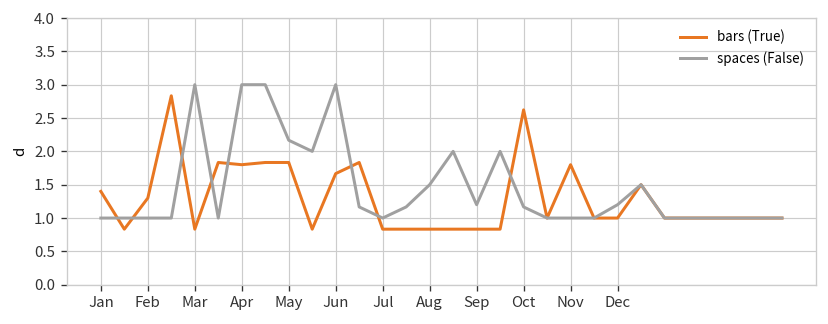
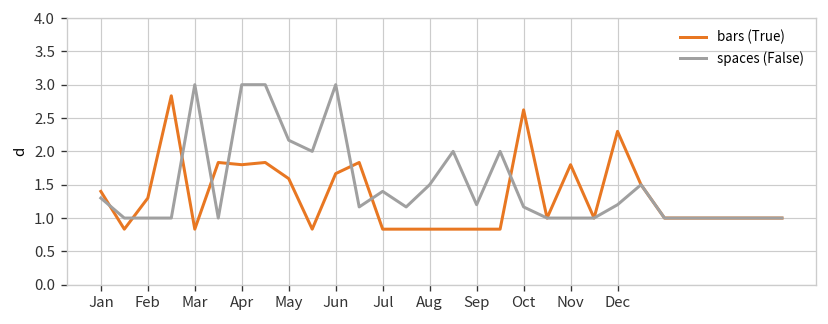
  {
    "bars (True)": {
      "Jan": 1.4,
      "Feb": 1.3,
      "Mar": 0.8,
      "Apr": 1.8,
-     "May": 1.8,
+     "May": 1.6,
      "Jun": 1.7,
      "Jul": 0.8,
      "Aug": 0.8,
      "Sep": 0.8,
      "Oct": 2.6,
      "Nov": 1.8,
-     "Dec": 1.0
+     "Dec": 2.3
    },
    "spaces (False)": {
-     "Jan": 1.0,
+     "Jan": 1.3,
      "Feb": 1.0,
      "Mar": 3.0,
      "Apr": 3.0,
      "May": 2.2,
      "Jun": 3.0,
-     "Jul": 1.0,
+     "Jul": 1.4,
      "Aug": 1.5,
      "Sep": 1.2,
      "Oct": 1.2,
      "Nov": 1.0,
      "Dec": 1.2
    }
  }
